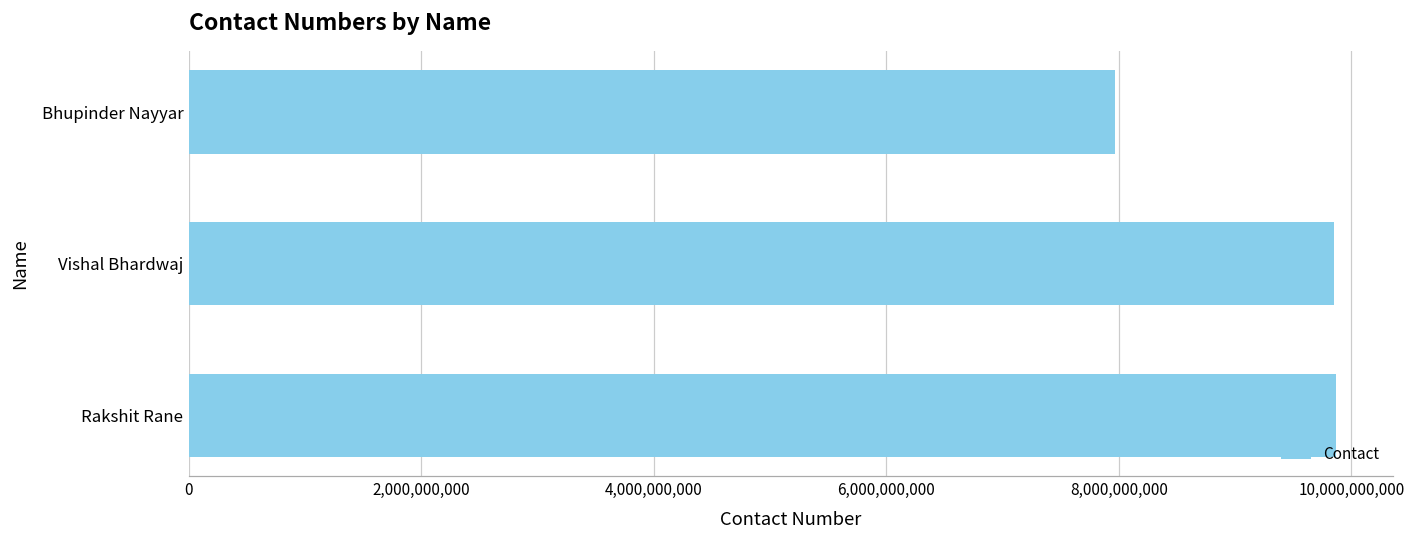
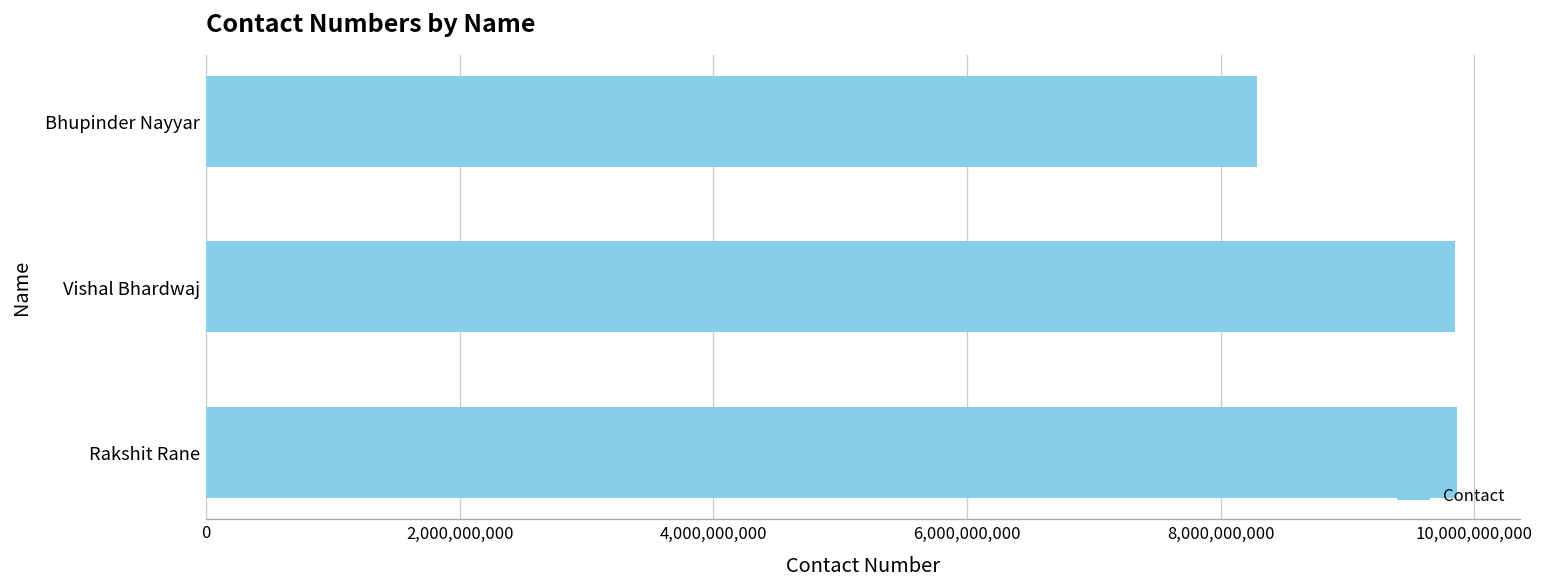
  {
-   "Bhupinder Nayyar": "7,970,000,000",
+   "Bhupinder Nayyar": "8,280,000,000",
    "Vishal Bhardwaj": "9,850,000,000",
    "Rakshit Rane": "9,870,000,000"
  }
